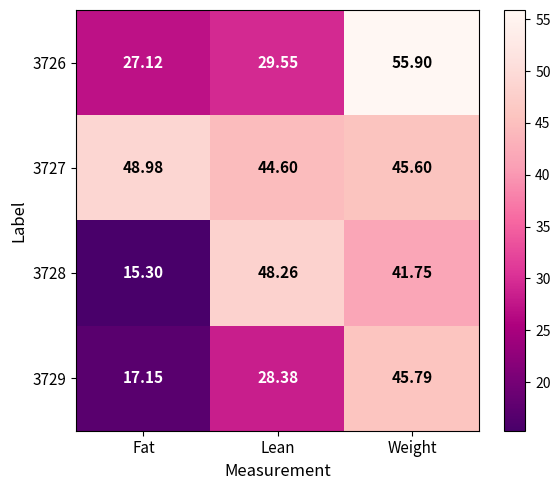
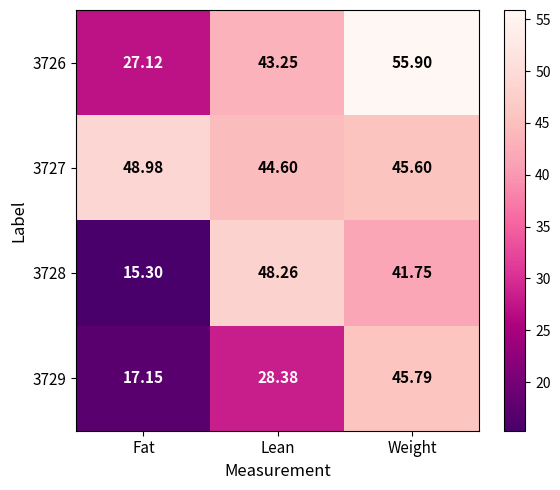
  {
    "3726": {
      "Fat": 27.12,
-     "Lean": 29.55,
+     "Lean": 43.25,
      "Weight": 55.90
    },
    "3727": {
      "Fat": 48.98,
      "Lean": 44.60,
      "Weight": 45.60
    },
    "3728": {
      "Fat": 15.30,
      "Lean": 48.26,
      "Weight": 41.75
    },
    "3729": {
      "Fat": 17.15,
      "Lean": 28.38,
      "Weight": 45.79
    }
  }
